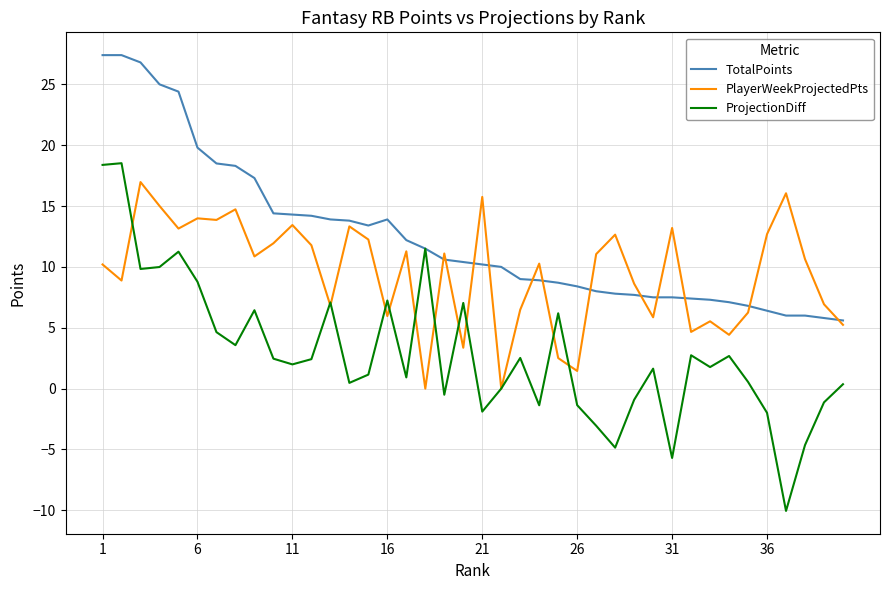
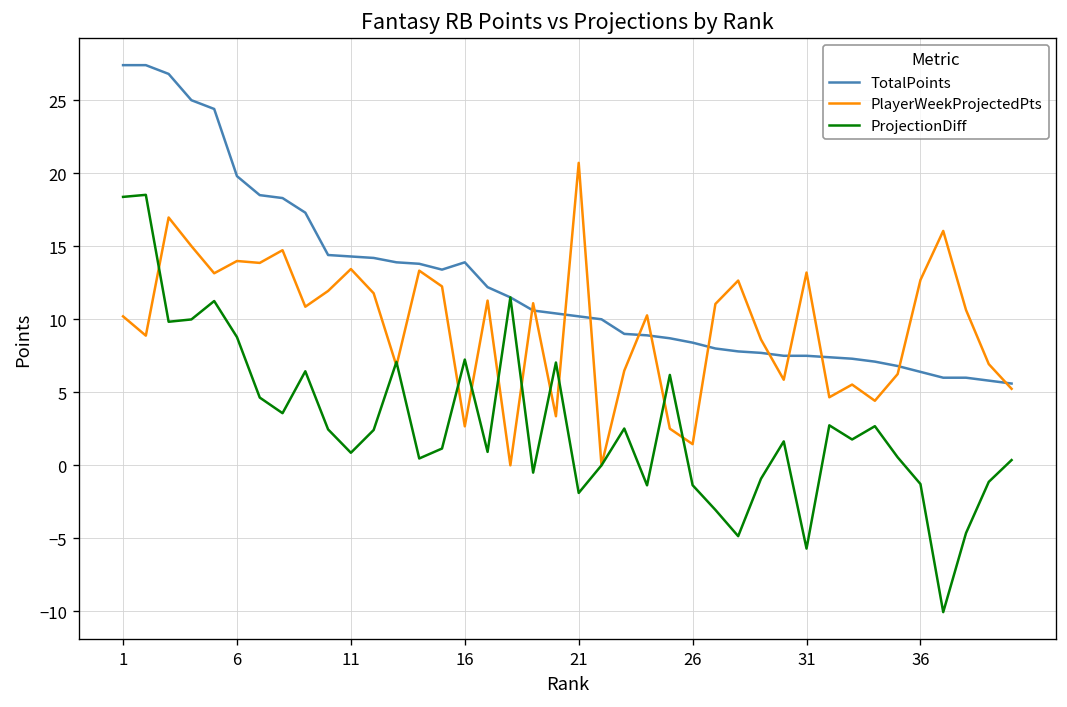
  {
    "TotalPoints": {
      "1": 27.4,
      "6": 19.8,
      "11": 14.3,
      "16": 13.9,
      "21": 10.2,
      "26": 8.4,
      "31": 7.5,
      "36": 6.4
    },
    "PlayerWeekProjectedPts": {
      "1": 10.2,
      "6": 14.0,
      "11": 13.4,
-     "16": 6.0,
-     "21": 15.8,
+     "16": 2.7,
+     "21": 20.7,
      "26": 1.5,
      "31": 13.2,
      "36": 12.7
    },
    "ProjectionDiff": {
      "1": 18.4,
      "6": 8.8,
-     "11": 2.0,
+     "11": 0.9,
      "16": 7.2,
      "21": -1.9,
      "26": -1.4,
      "31": -5.7,
-     "36": -2.0
+     "36": -1.3
    }
  }
